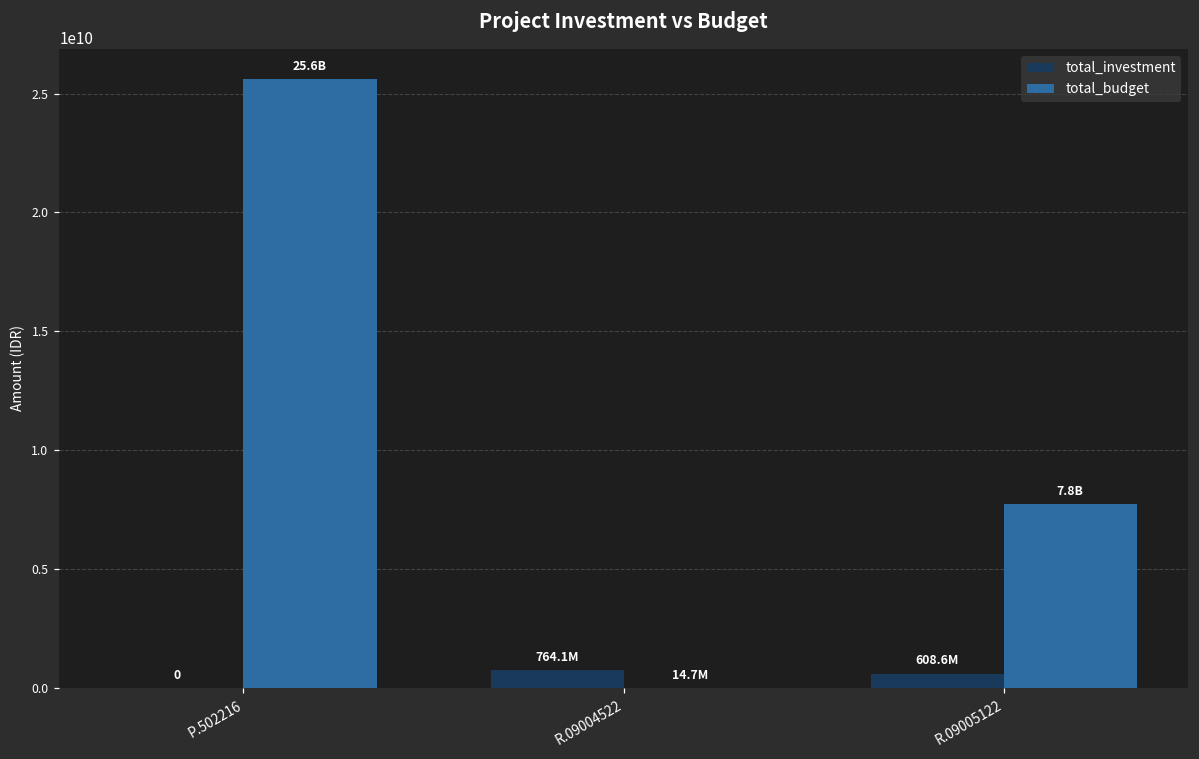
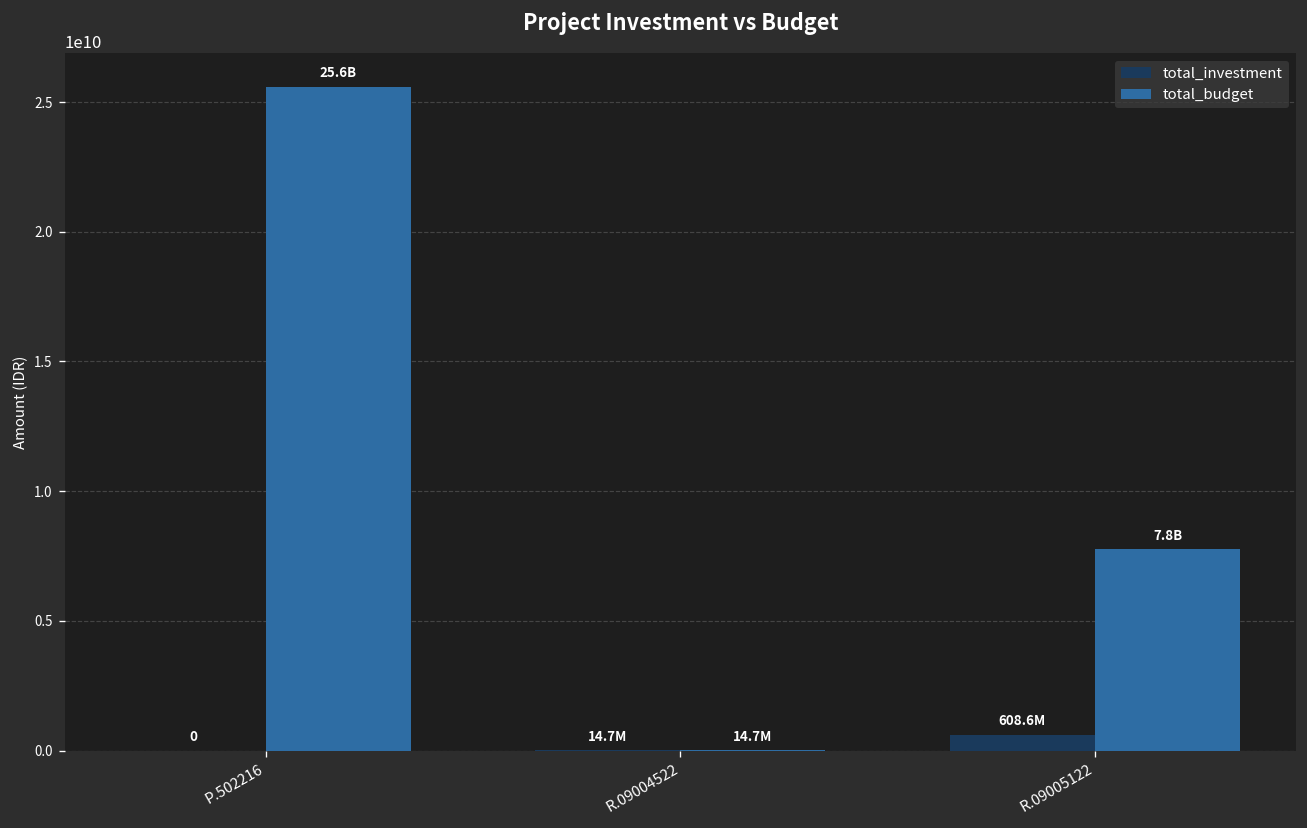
  {
    "total_investment": {
      "P.502216": "0",
-     "R.09004522": "764.1M",
+     "R.09004522": "14.7M",
      "R.09005122": "608.6M"
    },
    "total_budget": {
      "P.502216": "25.6B",
      "R.09004522": "14.7M",
      "R.09005122": "7.8B"
    }
  }
